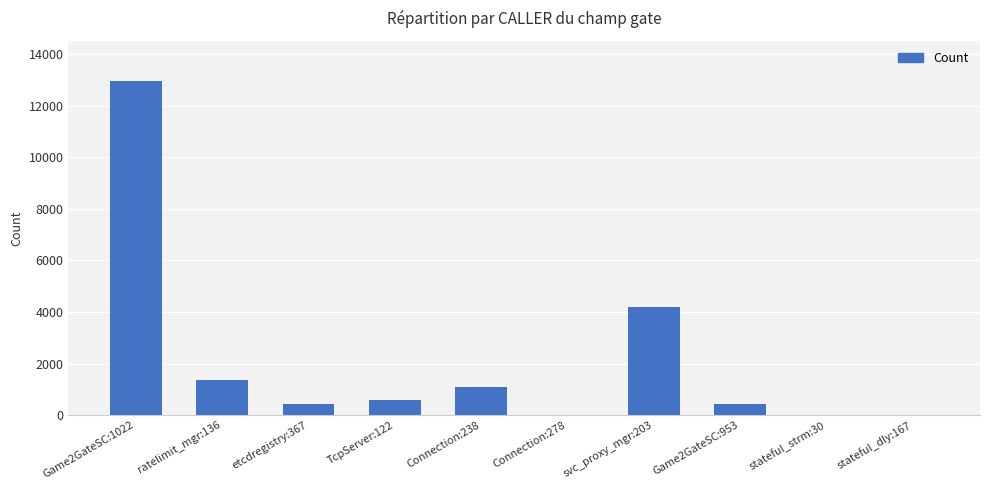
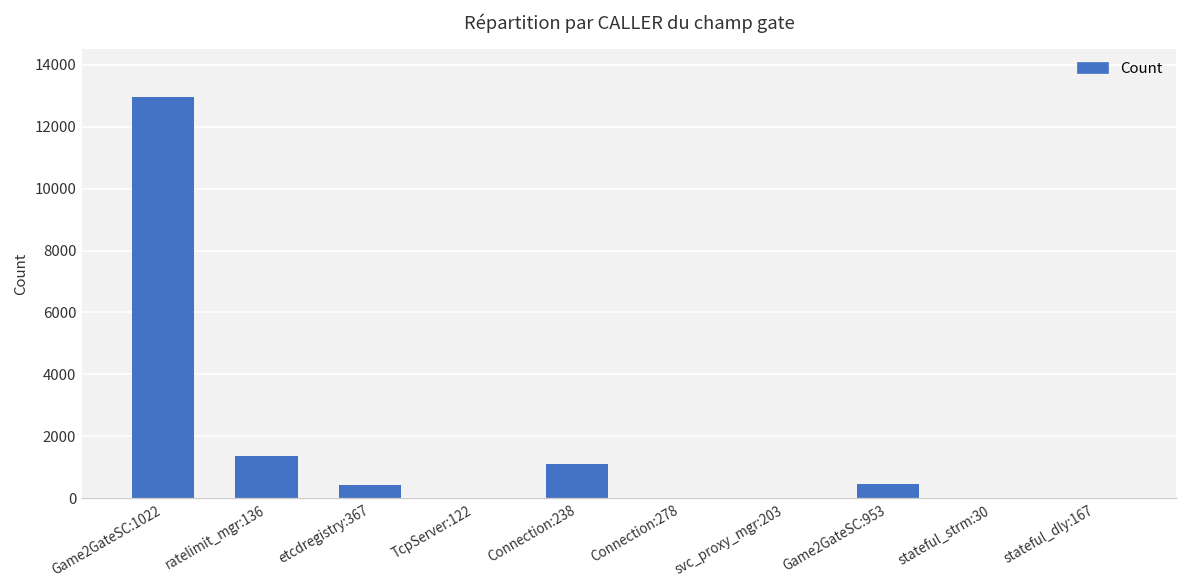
  {
    "Game2GateSC:1022": 13000,
    "ratelimit_mgr:136": 1300,
    "etcdregistry:367": 400,
-   "TcpServer:122": 600,
+   "TcpServer:122": 0,
    "Connection:238": 1100,
-   "svc_proxy_mgr:203": 4200,
+   "svc_proxy_mgr:203": 0,
    "Game2GateSC:953": 400
  }
